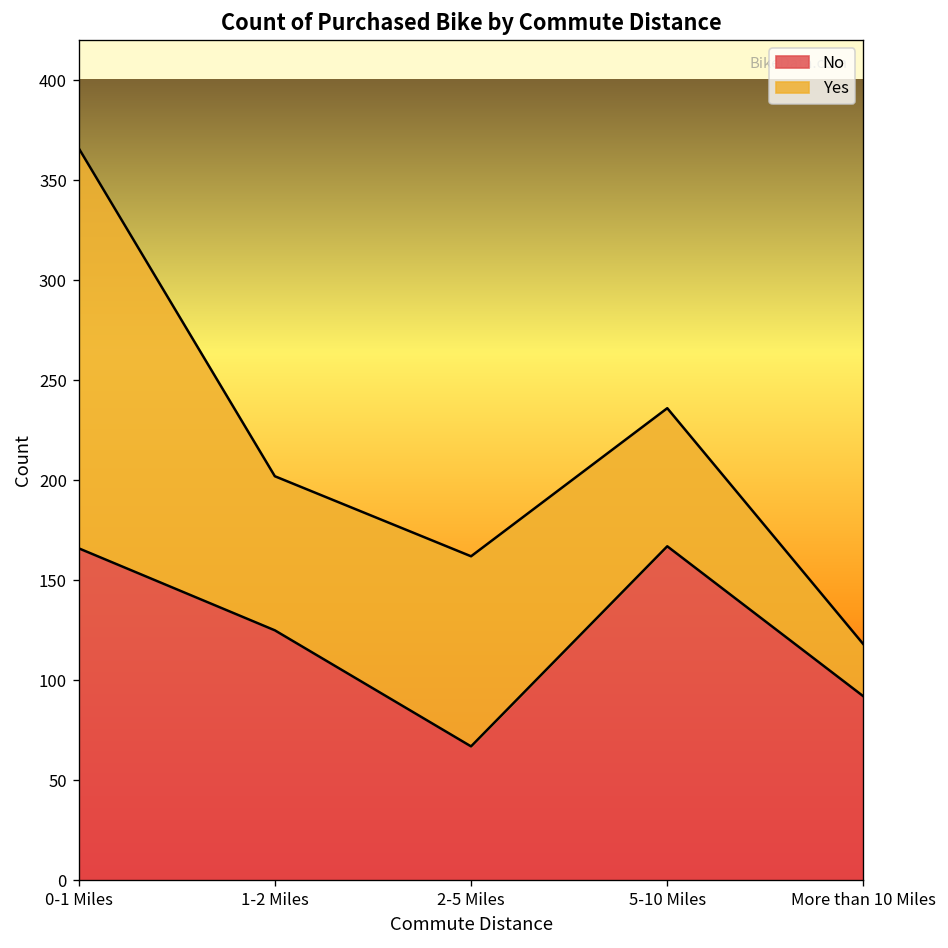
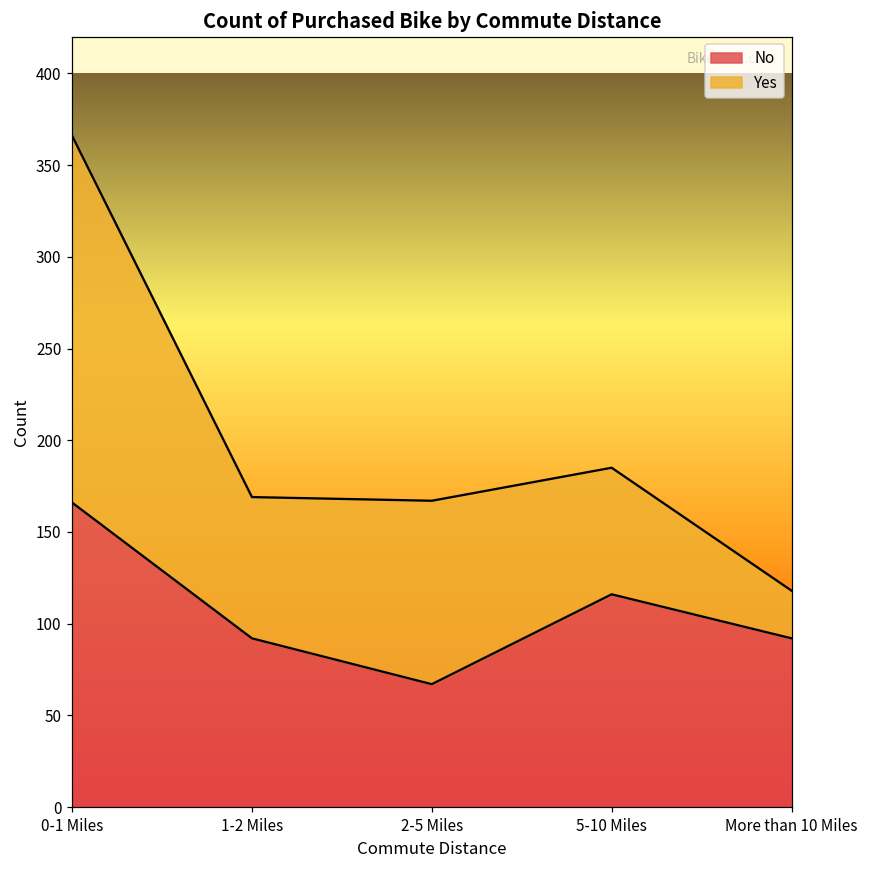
  {
    "No": {
      "0-1 Miles": 166,
-     "1-2 Miles": 125,
+     "1-2 Miles": 92,
      "2-5 Miles": 67,
-     "5-10 Miles": 167,
+     "5-10 Miles": 116,
      "More than 10 Miles": 92
    },
    "Yes": {
      "0-1 Miles": 200,
      "1-2 Miles": 77,
-     "2-5 Miles": 95,
+     "2-5 Miles": 100,
      "5-10 Miles": 69,
      "More than 10 Miles": 26
    }
  }
